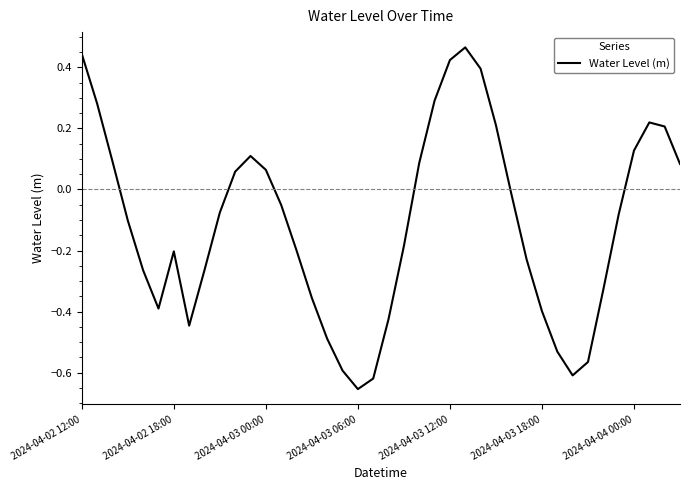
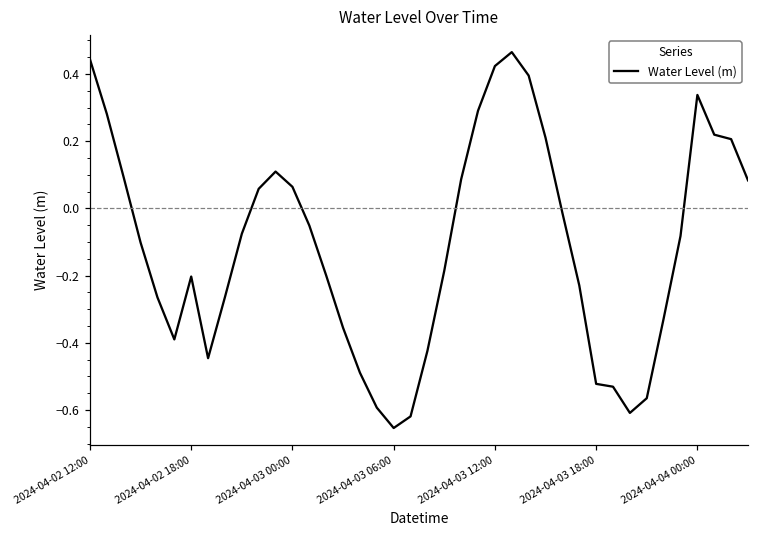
  {
    "2024-04-02 12:00": 0.44,
    "2024-04-02 18:00": -0.20,
    "2024-04-03 00:00": 0.06,
    "2024-04-03 06:00": -0.65,
    "2024-04-03 12:00": 0.42,
-   "2024-04-03 18:00": -0.40,
-   "2024-04-04 00:00": 0.13
+   "2024-04-03 18:00": -0.52,
+   "2024-04-04 00:00": 0.34
  }
